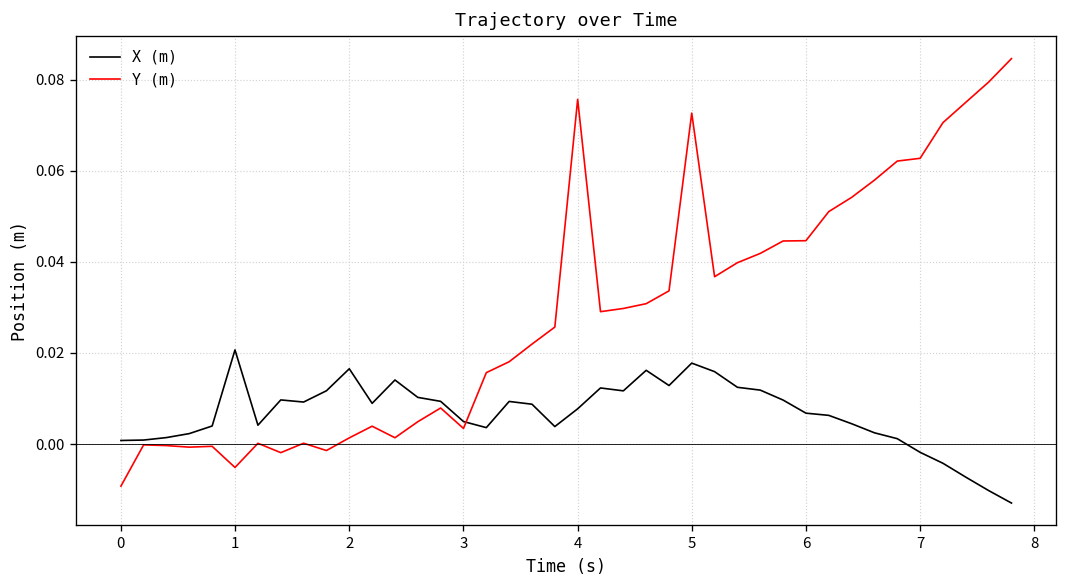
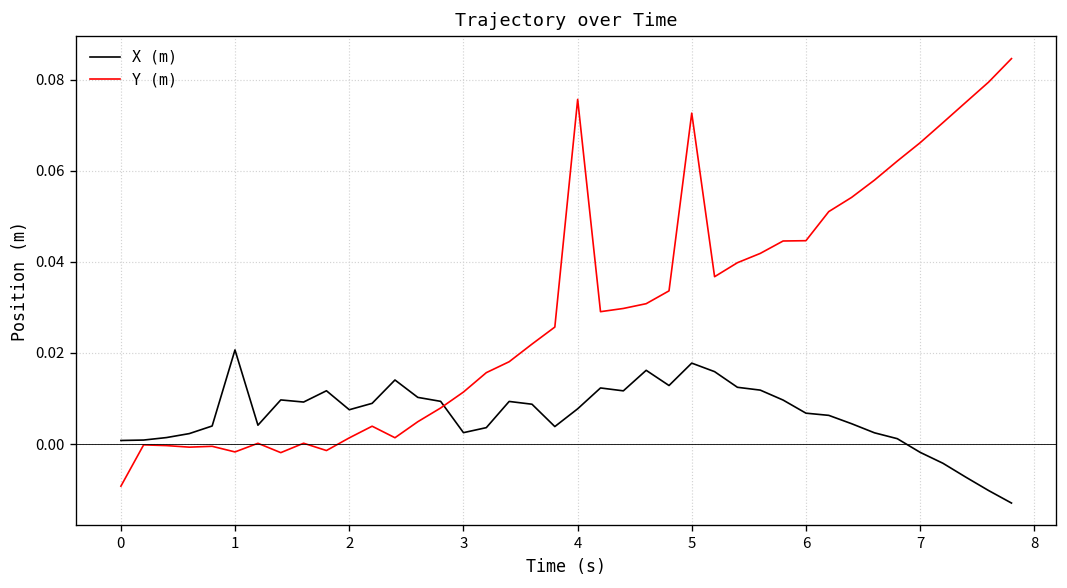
  {
    "X (m)": {
      "0": 0.001,
      "1": 0.021,
-     "2": 0.017,
-     "3": 0.005,
+     "2": 0.008,
+     "3": 0.002,
      "4": 0.008,
      "5": 0.018,
      "6": 0.007,
      "7": -0.002
    },
    "Y (m)": {
      "0": -0.009,
-     "1": -0.005,
+     "1": -0.002,
      "2": 0.001,
-     "3": 0.003,
+     "3": 0.011,
      "4": 0.076,
      "5": 0.073,
      "6": 0.045,
-     "7": 0.063
+     "7": 0.066
    }
  }
